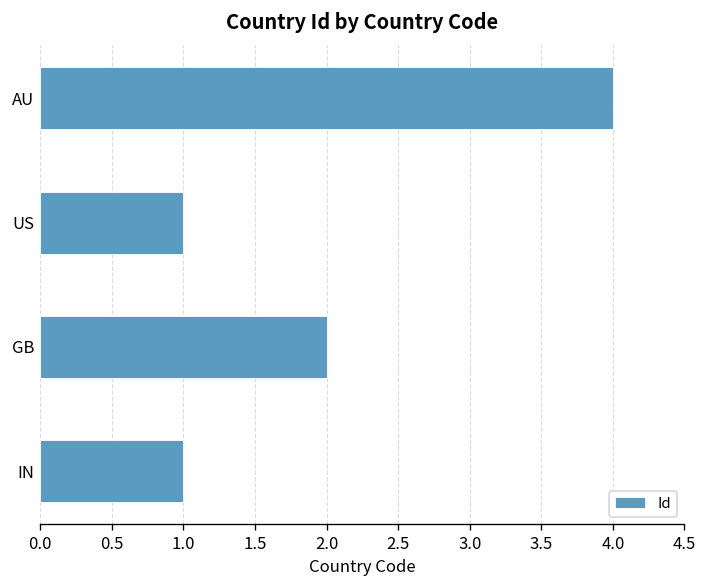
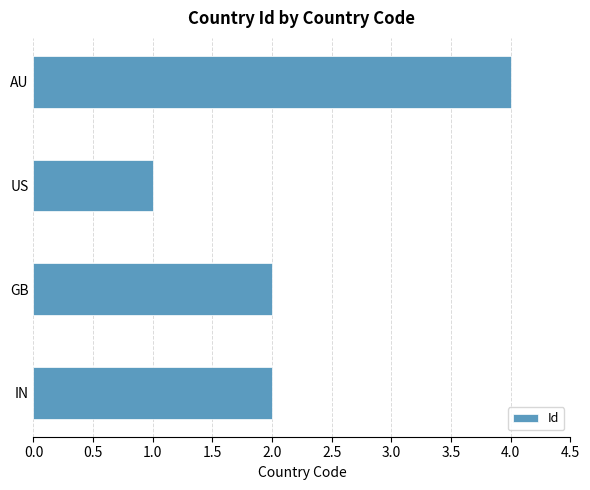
  {
    "AU": 4,
    "US": 1,
    "GB": 2,
-   "IN": 1
+   "IN": 2
  }
